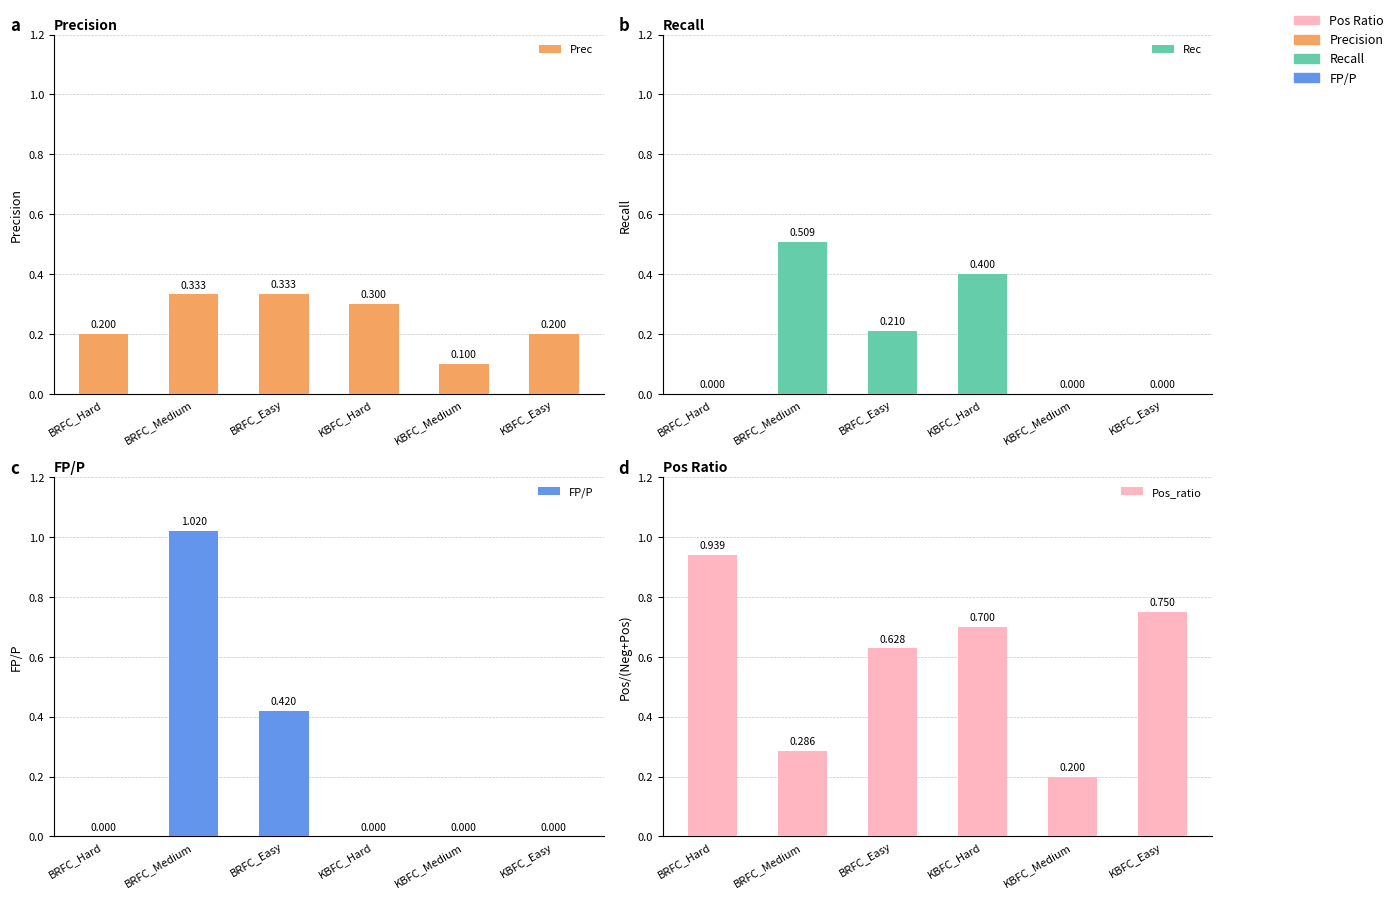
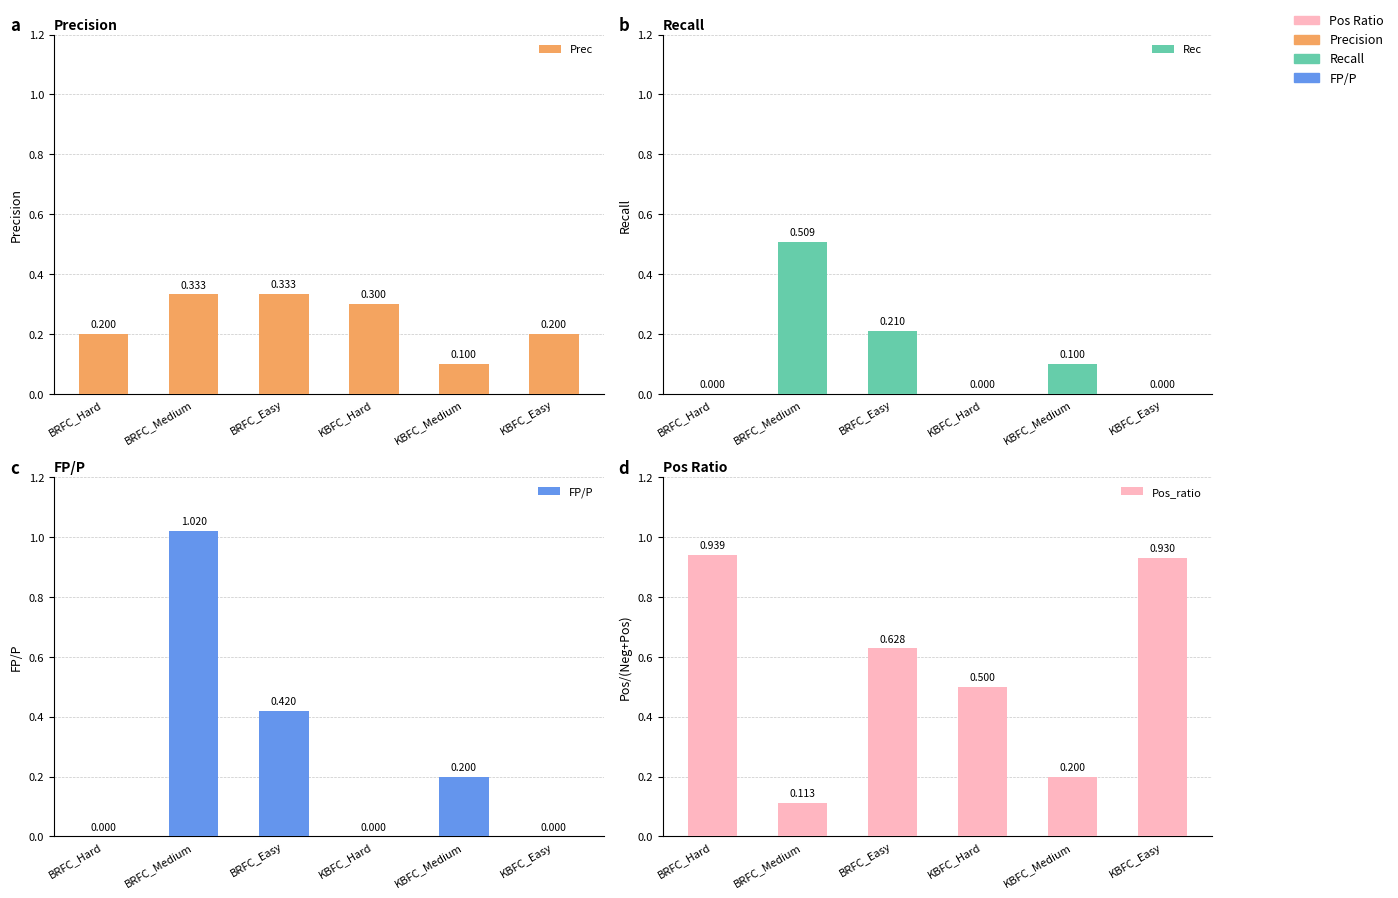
  {
    "Precision": {
      "BRFC_Hard": 0.200,
      "BRFC_Medium": 0.333,
      "BRFC_Easy": 0.333,
      "KBFC_Hard": 0.300,
      "KBFC_Medium": 0.100,
      "KBFC_Easy": 0.200
    },
    "Recall": {
      "BRFC_Hard": 0.000,
      "BRFC_Medium": 0.509,
      "BRFC_Easy": 0.210,
-     "KBFC_Hard": 0.400,
-     "KBFC_Medium": 0.000,
+     "KBFC_Hard": 0.000,
+     "KBFC_Medium": 0.100,
      "KBFC_Easy": 0.000
    },
    "FP/P": {
      "BRFC_Hard": 0.000,
      "BRFC_Medium": 1.020,
      "BRFC_Easy": 0.420,
      "KBFC_Hard": 0.000,
-     "KBFC_Medium": 0.000,
+     "KBFC_Medium": 0.200,
      "KBFC_Easy": 0.000
    },
    "Pos Ratio": {
      "BRFC_Hard": 0.939,
-     "BRFC_Medium": 0.286,
+     "BRFC_Medium": 0.113,
      "BRFC_Easy": 0.628,
-     "KBFC_Hard": 0.700,
+     "KBFC_Hard": 0.500,
      "KBFC_Medium": 0.200,
-     "KBFC_Easy": 0.750
+     "KBFC_Easy": 0.930
    }
  }
